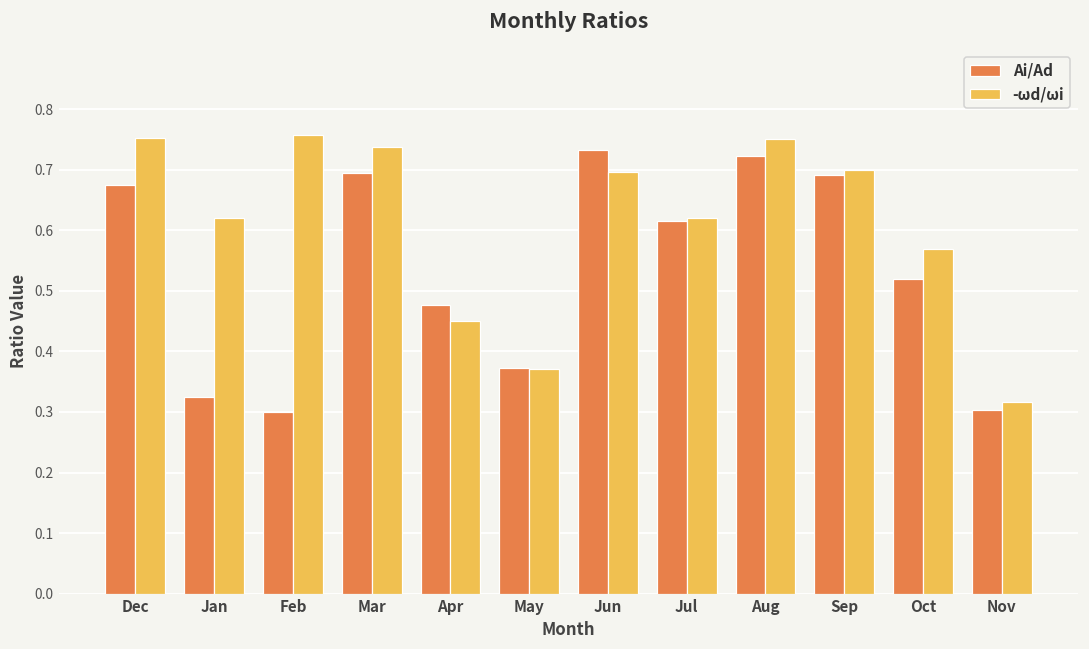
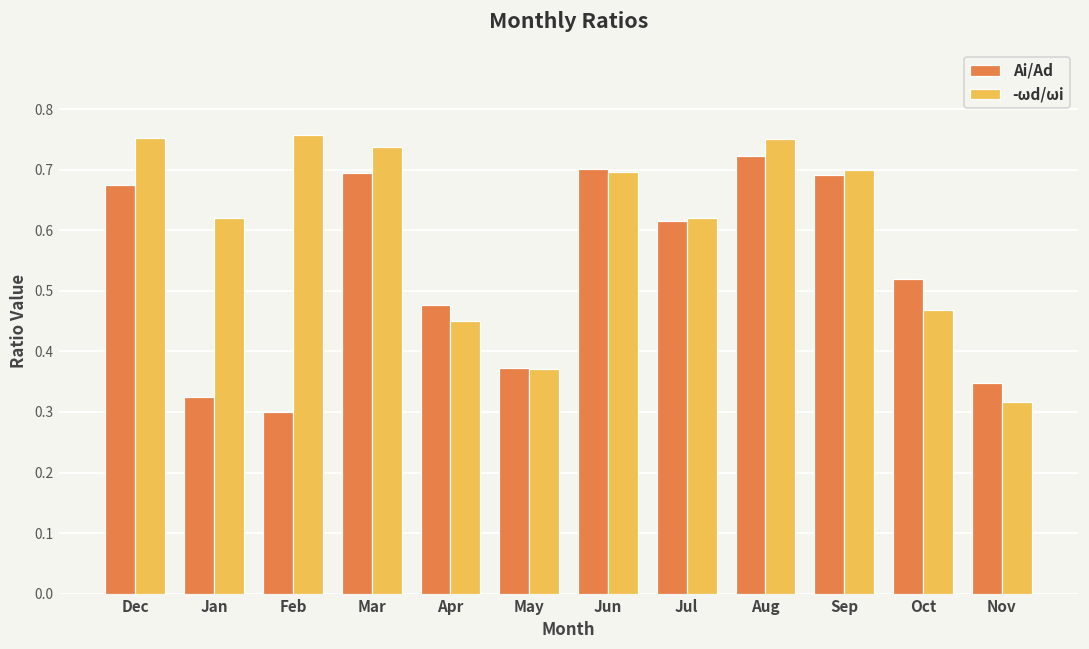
  {
    "Ai/Ad": {
      "Dec": 0.67,
      "Jan": 0.33,
      "Feb": 0.30,
      "Mar": 0.70,
      "Apr": 0.48,
      "May": 0.37,
-     "Jun": 0.73,
+     "Jun": 0.70,
      "Jul": 0.62,
      "Aug": 0.72,
      "Sep": 0.69,
      "Oct": 0.52,
-     "Nov": 0.30
+     "Nov": 0.35
    },
    "-ωd/ωi": {
      "Dec": 0.75,
      "Jan": 0.62,
      "Feb": 0.76,
      "Mar": 0.74,
      "Apr": 0.45,
      "May": 0.37,
      "Jun": 0.70,
      "Jul": 0.62,
      "Aug": 0.75,
      "Sep": 0.70,
-     "Oct": 0.57,
+     "Oct": 0.47,
      "Nov": 0.32
    }
  }
